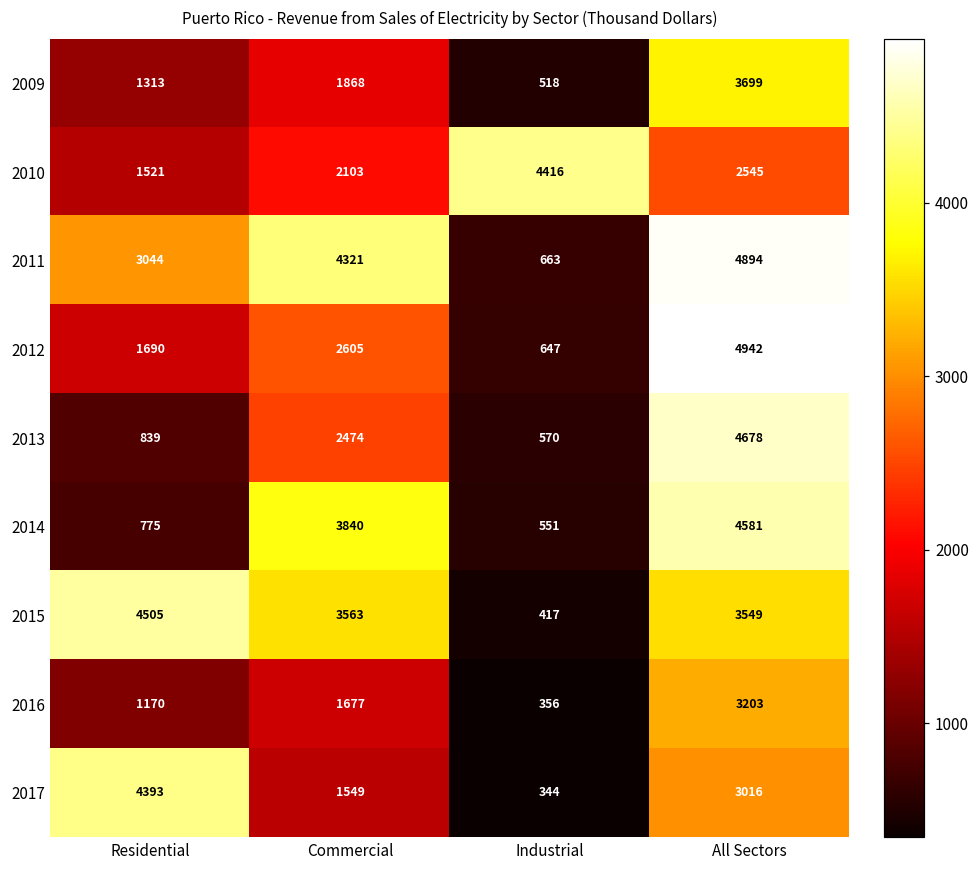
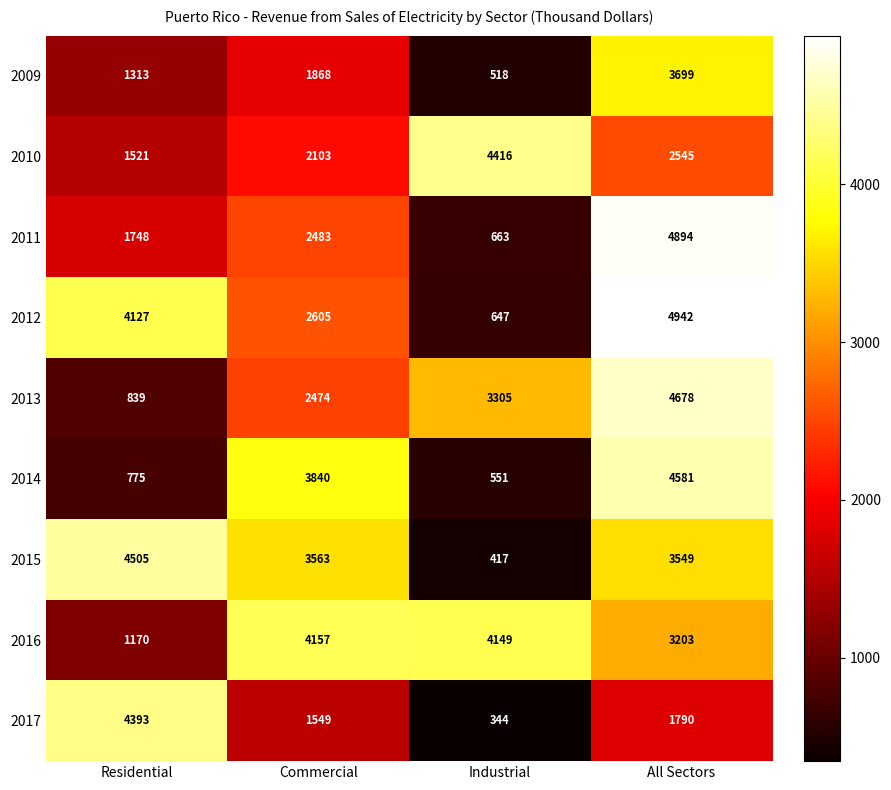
  {
    "2009": {
      "Residential": 1313,
      "Commercial": 1868,
      "Industrial": 518,
      "All Sectors": 3699
    },
    "2010": {
      "Residential": 1521,
      "Commercial": 2103,
      "Industrial": 4416,
      "All Sectors": 2545
    },
    "2011": {
-     "Residential": 3044,
-     "Commercial": 4321,
+     "Residential": 1748,
+     "Commercial": 2483,
      "Industrial": 663,
      "All Sectors": 4894
    },
    "2012": {
-     "Residential": 1690,
+     "Residential": 4127,
      "Commercial": 2605,
      "Industrial": 647,
      "All Sectors": 4942
    },
    "2013": {
      "Residential": 839,
      "Commercial": 2474,
-     "Industrial": 570,
+     "Industrial": 3305,
      "All Sectors": 4678
    },
    "2014": {
      "Residential": 775,
      "Commercial": 3840,
      "Industrial": 551,
      "All Sectors": 4581
    },
    "2015": {
      "Residential": 4505,
      "Commercial": 3563,
      "Industrial": 417,
      "All Sectors": 3549
    },
    "2016": {
      "Residential": 1170,
-     "Commercial": 1677,
-     "Industrial": 356,
+     "Commercial": 4157,
+     "Industrial": 4149,
      "All Sectors": 3203
    },
    "2017": {
      "Residential": 4393,
      "Commercial": 1549,
      "Industrial": 344,
-     "All Sectors": 3016
+     "All Sectors": 1790
    }
  }
